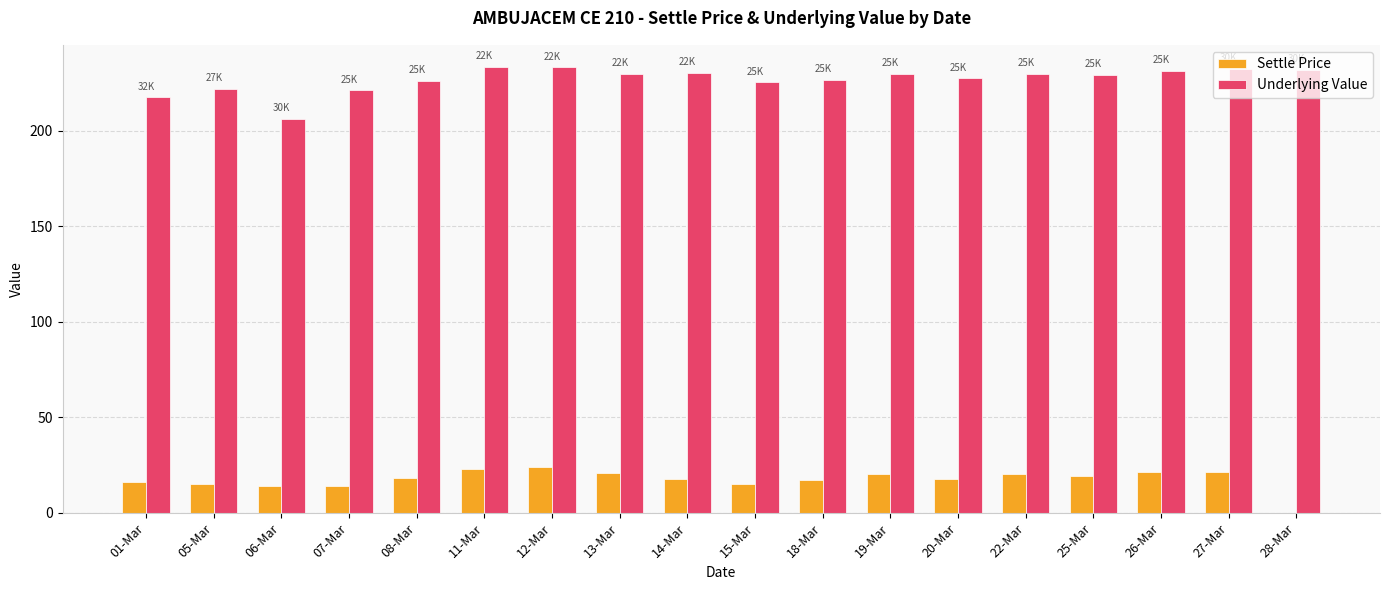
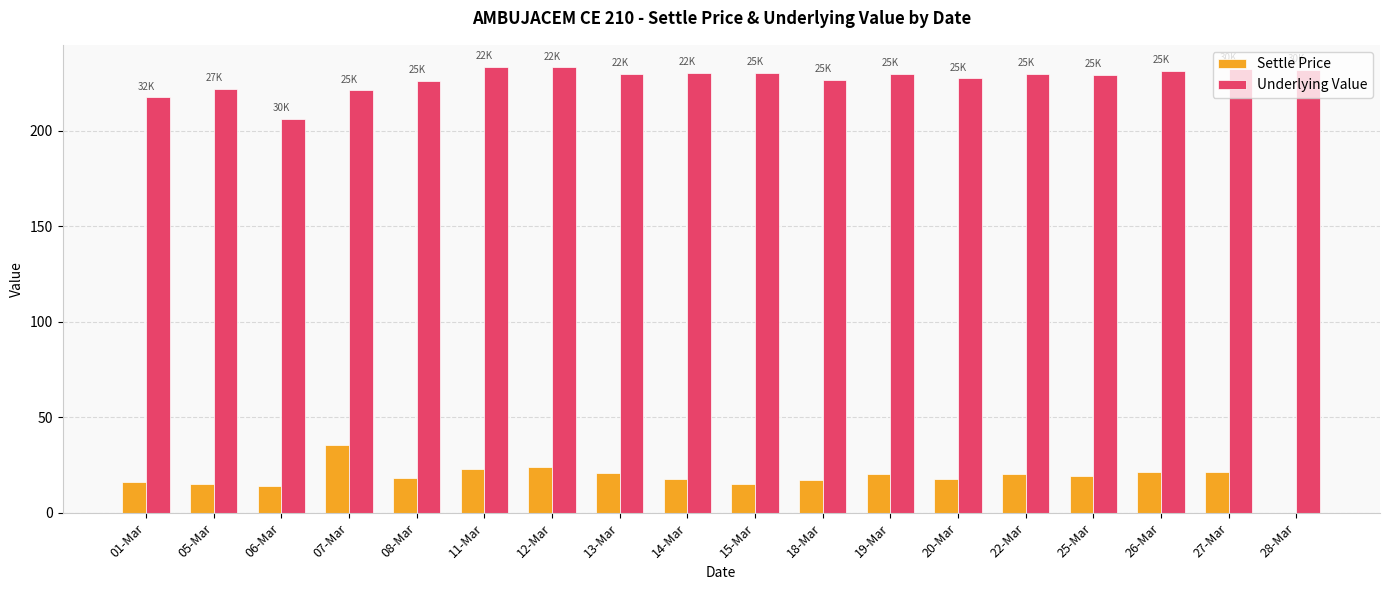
  {
    "Settle Price": {
      "01-Mar": 16,
      "05-Mar": 15,
      "06-Mar": 14,
-     "07-Mar": 14,
+     "07-Mar": 36,
      "08-Mar": 18,
      "11-Mar": 23,
      "12-Mar": 24,
      "13-Mar": 21,
      "14-Mar": 18,
      "15-Mar": 15,
      "18-Mar": 17,
      "19-Mar": 20,
      "20-Mar": 18,
      "22-Mar": 20,
      "25-Mar": 20,
      "26-Mar": 22,
      "27-Mar": 21,
      "28-Mar": 0
    },
    "Underlying Value": {
-     "15-Mar": 225
+     "15-Mar": 230
    }
  }
